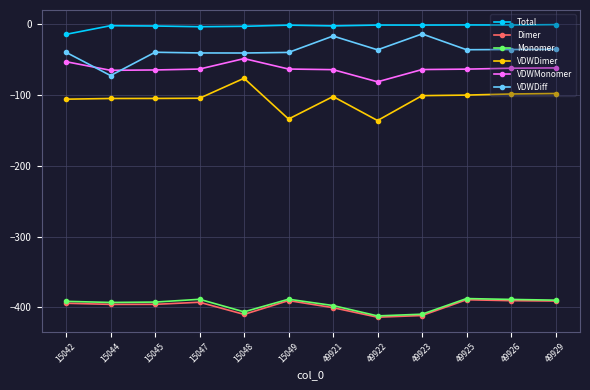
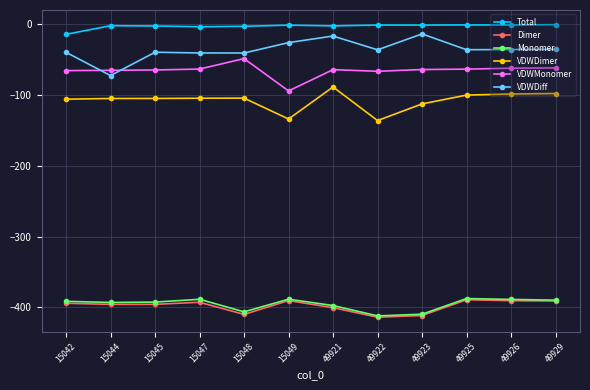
  {
    "Total": {
      "15042": -10,
      "15044": 0,
      "15045": 0,
      "15047": 0,
      "15048": 0,
      "15049": 0,
      "49921": 0,
      "49922": 0,
      "49923": 0,
      "49925": 0
    },
    "Dimer": {
      "15047": -390,
      "15048": -410
    },
    "Monomer": {
      "15047": -390,
      "15048": -410
    },
    "VDWDimer": {
      "15042": -110,
      "15044": -110,
      "15045": -110,
      "15047": -110,
-     "15048": -80,
+     "15048": -100,
      "15049": -130,
-     "49921": -100,
+     "49921": -90,
      "49922": -140,
-     "49923": -100,
+     "49923": -110,
      "49925": -100
    },
    "VDWMonomer": {
-     "15042": -50,
+     "15042": -70,
      "15044": -70,
      "15045": -70,
      "15047": -60,
      "15048": -50,
-     "15049": -60,
+     "15049": -90,
      "49921": -60,
-     "49922": -80,
+     "49922": -70,
      "49923": -60,
      "49925": -60
    },
    "VDWDiff": {
      "15042": -40,
      "15044": -70,
      "15045": -40,
      "15047": -40,
      "15048": -40,
-     "15049": -40,
+     "15049": -30,
      "49921": -20,
      "49922": -40,
      "49923": -10,
      "49925": -40
    }
  }
